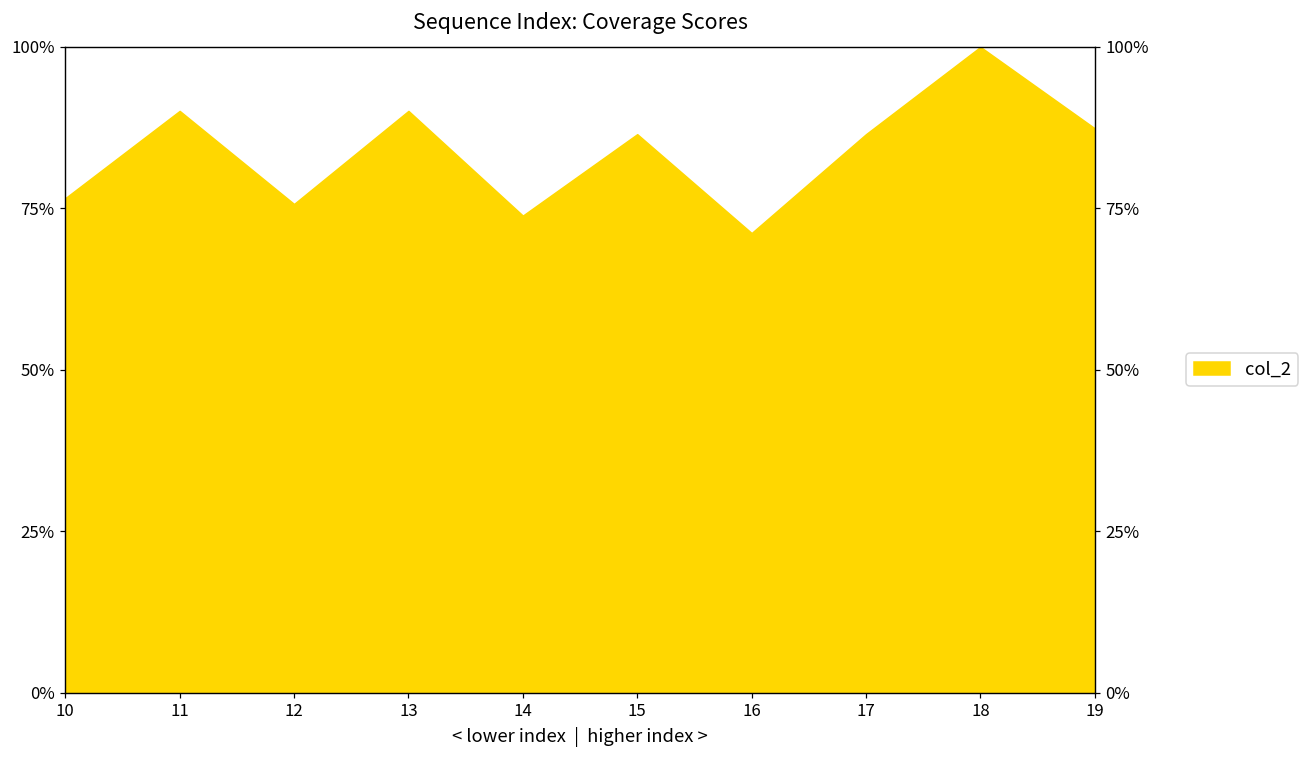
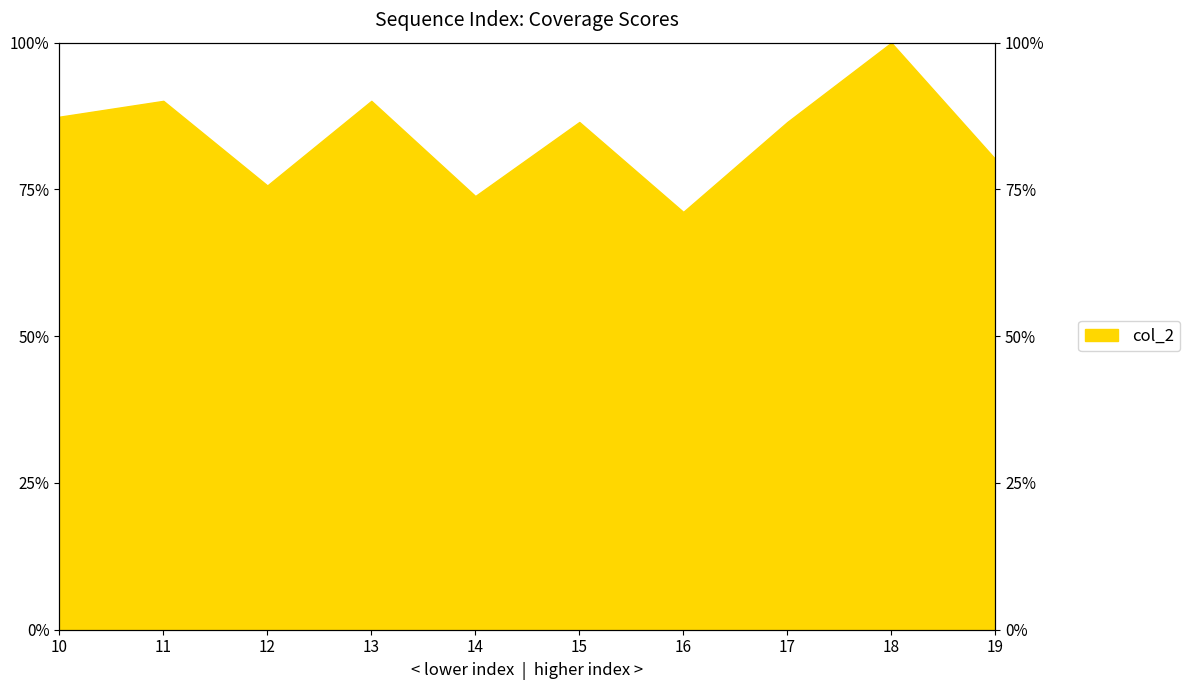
  {
-   "10": "77%",
+   "10": "87%",
    "11": "90%",
    "12": "76%",
    "13": "90%",
    "14": "74%",
    "15": "86%",
    "16": "71%",
    "17": "86%",
    "18": "100%",
-   "19": "87%"
+   "19": "80%"
  }
